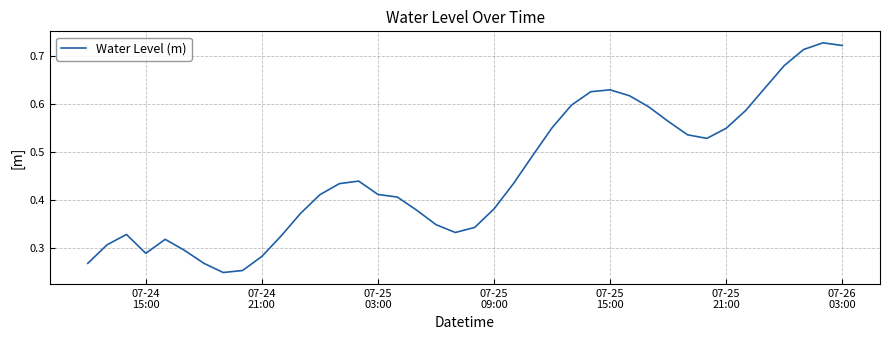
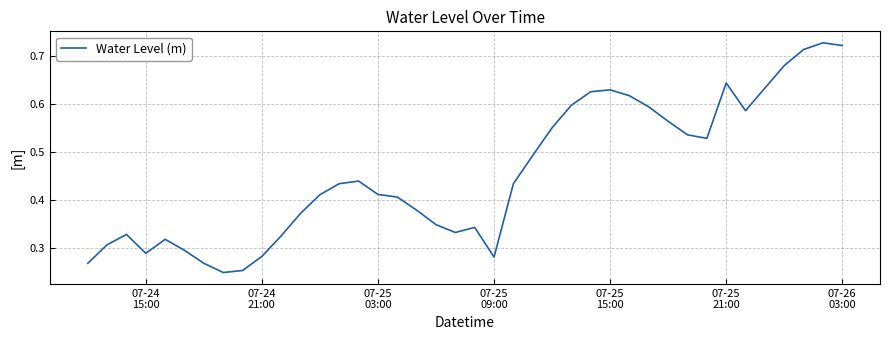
  {
    "07-24 15:00": 0.29,
    "07-24 21:00": 0.28,
    "07-25 03:00": 0.41,
-   "07-25 09:00": 0.38,
+   "07-25 09:00": 0.28,
    "07-25 15:00": 0.63,
-   "07-25 21:00": 0.55,
+   "07-25 21:00": 0.64,
    "07-26 03:00": 0.72
  }
